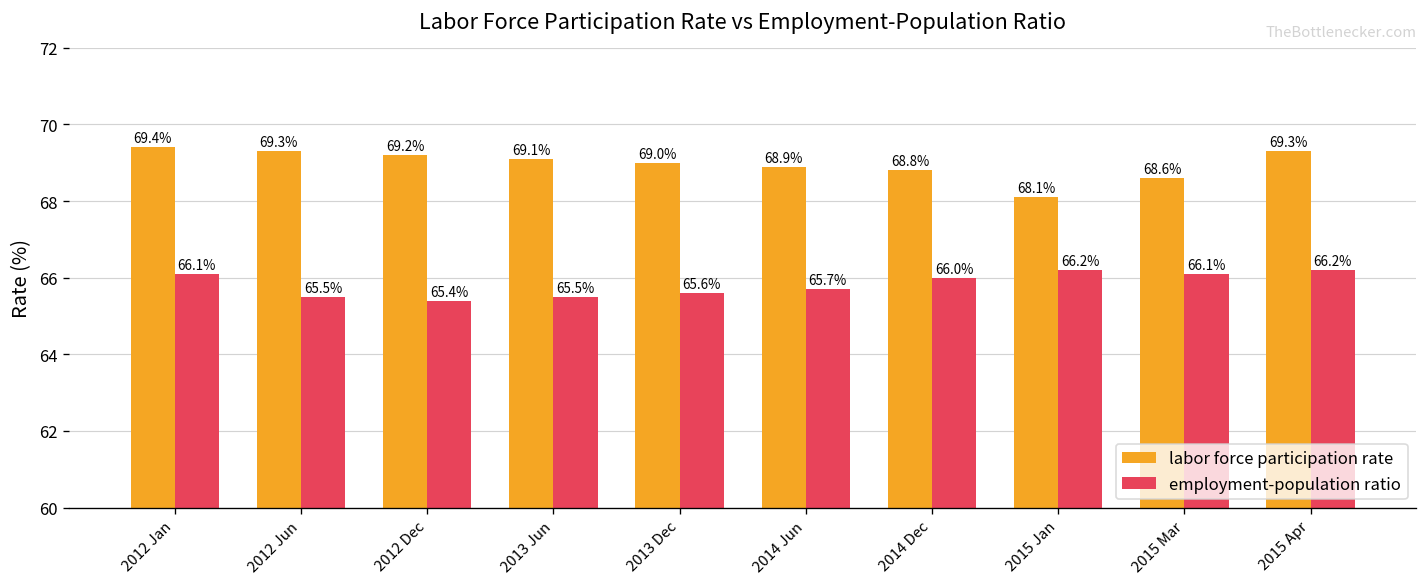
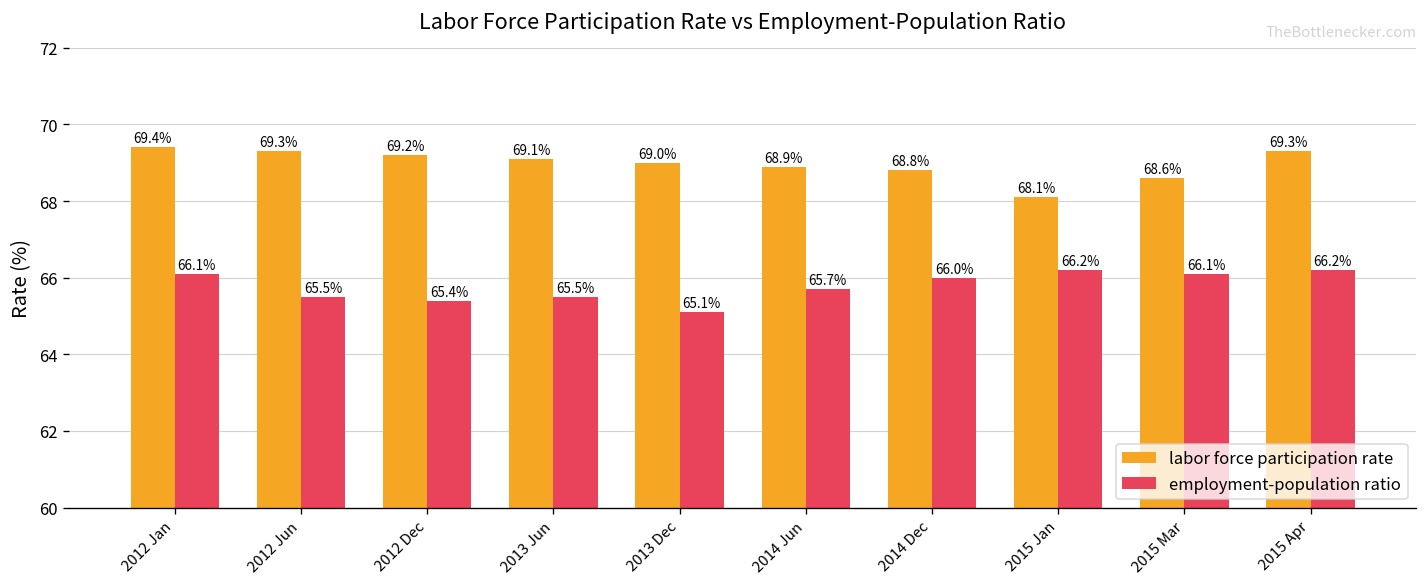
  {
    "labor force participation rate": {
      "2012 Jan": "69.4%",
      "2012 Jun": "69.3%",
      "2012 Dec": "69.2%",
      "2013 Jun": "69.1%",
      "2013 Dec": "69.0%",
      "2014 Jun": "68.9%",
      "2014 Dec": "68.8%",
      "2015 Jan": "68.1%",
      "2015 Mar": "68.6%",
      "2015 Apr": "69.3%"
    },
    "employment-population ratio": {
      "2012 Jan": "66.1%",
      "2012 Jun": "65.5%",
      "2012 Dec": "65.4%",
      "2013 Jun": "65.5%",
-     "2013 Dec": "65.6%",
+     "2013 Dec": "65.1%",
      "2014 Jun": "65.7%",
      "2014 Dec": "66.0%",
      "2015 Jan": "66.2%",
      "2015 Mar": "66.1%",
      "2015 Apr": "66.2%"
    }
  }
